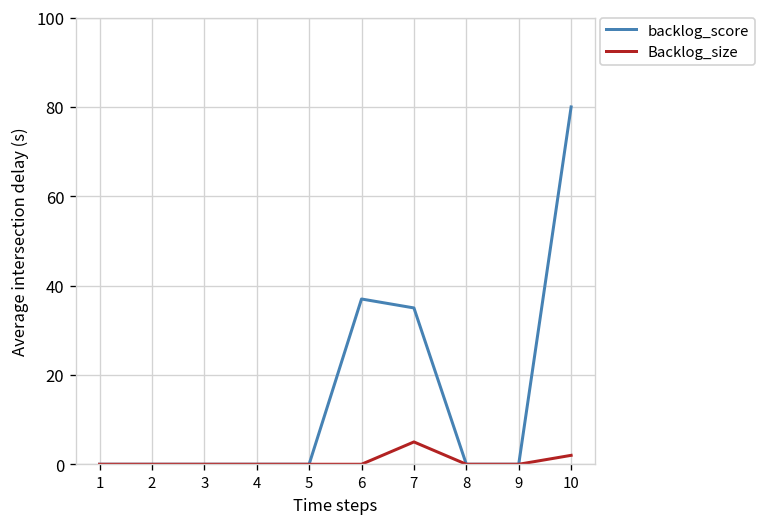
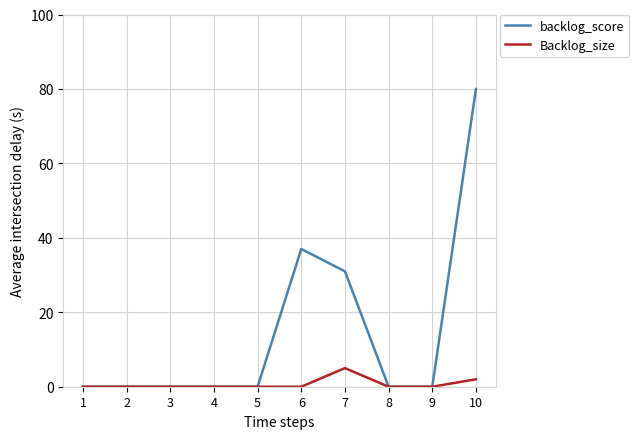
  {
    "backlog_score": {
      "6": 37,
-     "7": 35,
+     "7": 31,
      "10": 80
    },
    "Backlog_size": {
      "6": 0,
      "7": 5,
      "10": 2
    }
  }
